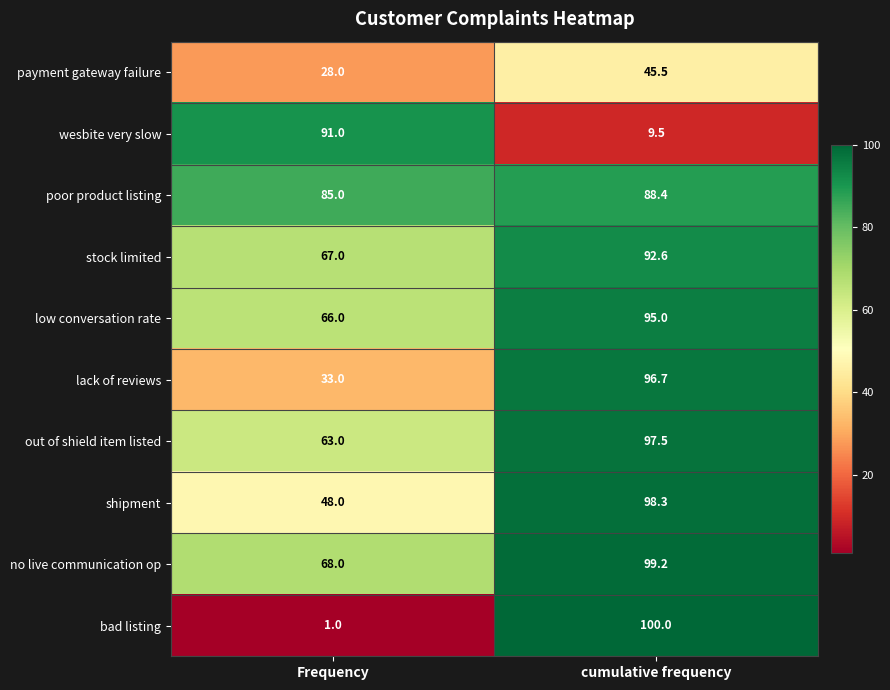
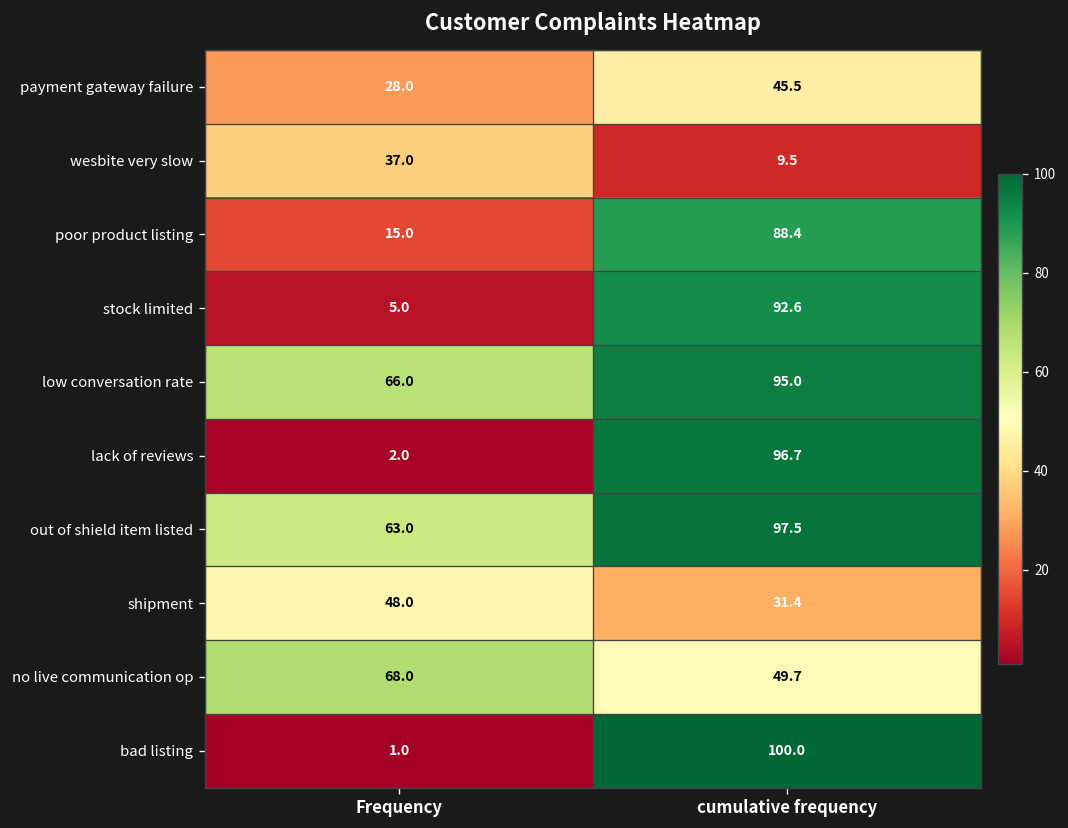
  {
    "payment gateway failure": {
      "Frequency": 28.0,
      "cumulative frequency": 45.5
    },
    "wesbite very slow": {
-     "Frequency": 91.0,
+     "Frequency": 37.0,
      "cumulative frequency": 9.5
    },
    "poor product listing": {
-     "Frequency": 85.0,
+     "Frequency": 15.0,
      "cumulative frequency": 88.4
    },
    "stock limited": {
-     "Frequency": 67.0,
+     "Frequency": 5.0,
      "cumulative frequency": 92.6
    },
    "low conversation rate": {
      "Frequency": 66.0,
      "cumulative frequency": 95.0
    },
    "lack of reviews": {
-     "Frequency": 33.0,
+     "Frequency": 2.0,
      "cumulative frequency": 96.7
    },
    "out of shield item listed": {
      "Frequency": 63.0,
      "cumulative frequency": 97.5
    },
    "shipment": {
      "Frequency": 48.0,
-     "cumulative frequency": 98.3
+     "cumulative frequency": 31.4
    },
    "no live communication op": {
      "Frequency": 68.0,
-     "cumulative frequency": 99.2
+     "cumulative frequency": 49.7
    },
    "bad listing": {
      "Frequency": 1.0,
      "cumulative frequency": 100.0
    }
  }
